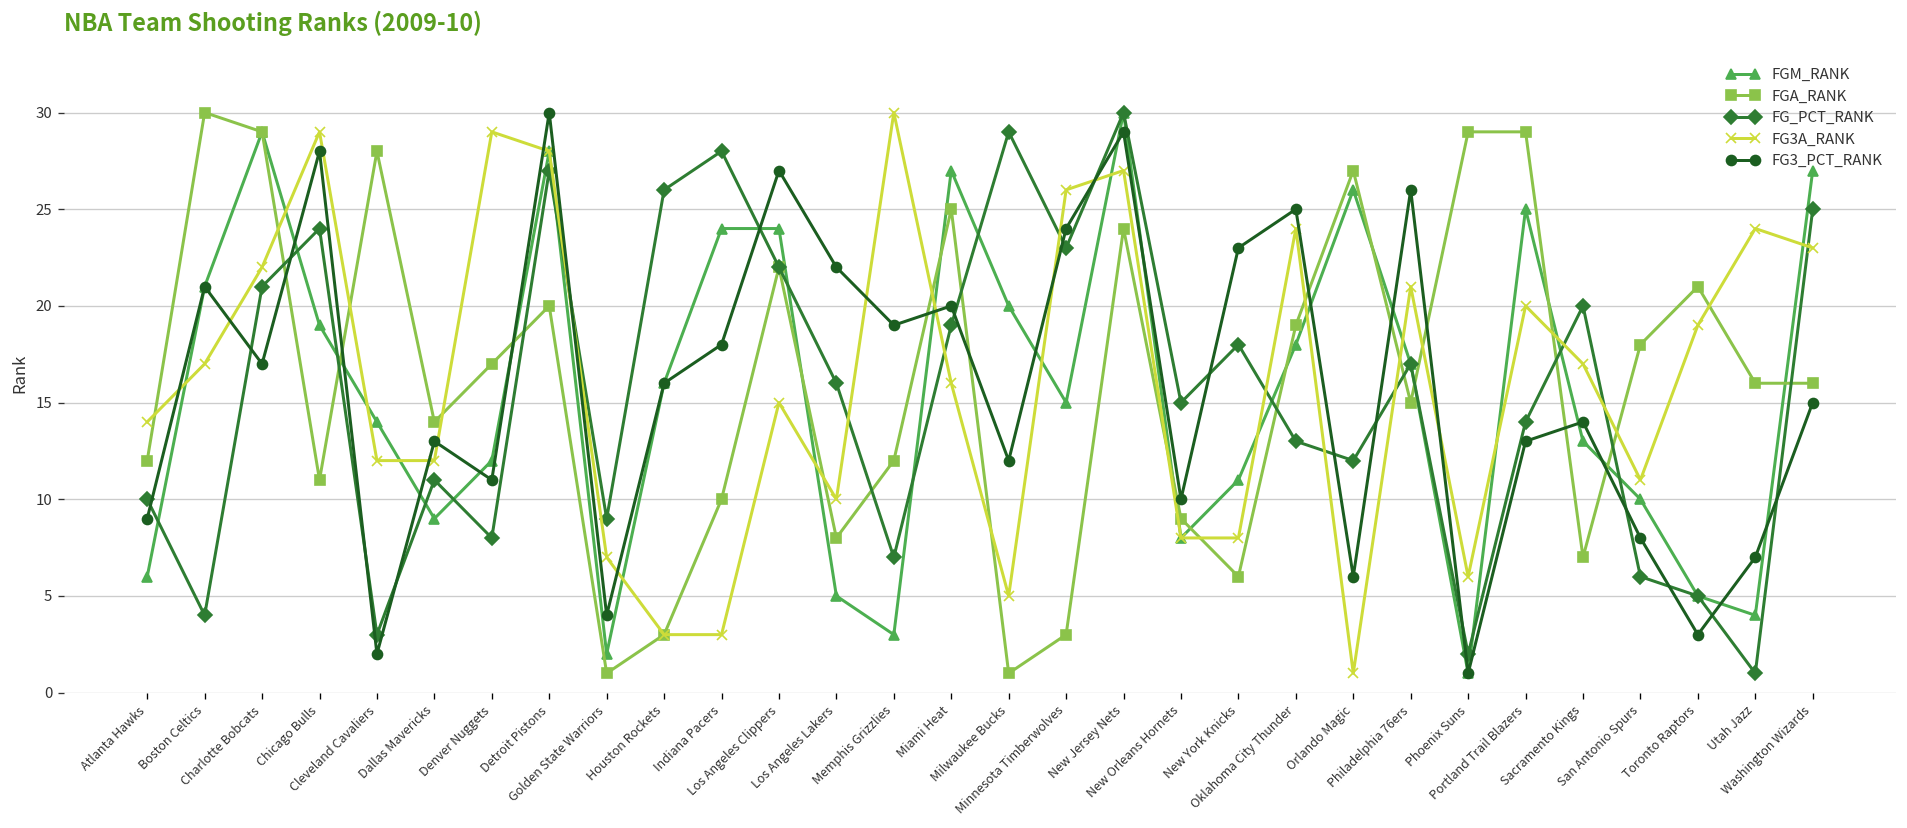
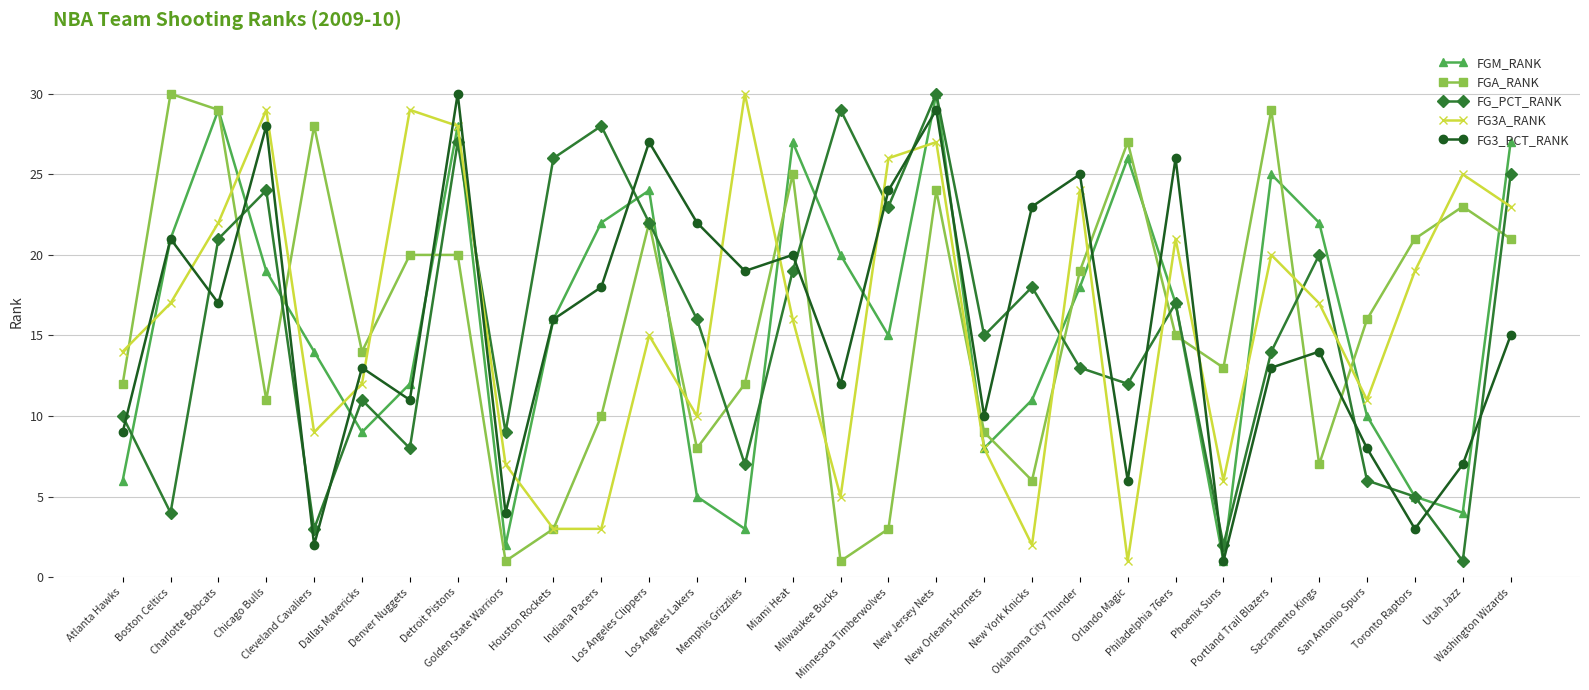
  {
    "FGM_RANK": {
      "Atlanta Hawks": 6,
      "Chicago Bulls": 19,
      "Cleveland Cavaliers": 14,
      "Dallas Mavericks": 9,
      "Denver Nuggets": 12,
      "Golden State Warriors": 2,
-     "Indiana Pacers": 24,
+     "Indiana Pacers": 22,
      "Los Angeles Clippers": 24,
      "Los Angeles Lakers": 5,
      "Memphis Grizzlies": 3,
      "Miami Heat": 27,
      "Milwaukee Bucks": 20,
      "Minnesota Timberwolves": 15,
      "New York Knicks": 11,
      "Oklahoma City Thunder": 18,
      "Orlando Magic": 26,
      "Portland Trail Blazers": 25,
-     "Sacramento Kings": 13,
+     "Sacramento Kings": 22,
      "San Antonio Spurs": 10,
      "Utah Jazz": 4,
      "Washington Wizards": 27
    },
    "FGA_RANK": {
      "Atlanta Hawks": 12,
      "Boston Celtics": 30,
      "Chicago Bulls": 11,
      "Cleveland Cavaliers": 28,
      "Dallas Mavericks": 14,
-     "Denver Nuggets": 17,
+     "Denver Nuggets": 20,
      "Detroit Pistons": 20,
      "Golden State Warriors": 1,
      "Indiana Pacers": 10,
      "Los Angeles Lakers": 8,
      "Memphis Grizzlies": 12,
      "Miami Heat": 25,
      "Milwaukee Bucks": 1,
      "Minnesota Timberwolves": 3,
      "New Jersey Nets": 24,
      "New Orleans Hornets": 9,
      "New York Knicks": 6,
      "Oklahoma City Thunder": 19,
      "Orlando Magic": 27,
      "Philadelphia 76ers": 15,
-     "Phoenix Suns": 29,
+     "Phoenix Suns": 13,
      "Portland Trail Blazers": 29,
      "Sacramento Kings": 7,
-     "San Antonio Spurs": 18,
+     "San Antonio Spurs": 16,
      "Toronto Raptors": 21,
-     "Utah Jazz": 16,
-     "Washington Wizards": 16
+     "Utah Jazz": 23,
+     "Washington Wizards": 21
    },
    "FG3A_RANK": {
      "Atlanta Hawks": 14,
      "Boston Celtics": 17,
      "Charlotte Bobcats": 22,
      "Chicago Bulls": 29,
-     "Cleveland Cavaliers": 12,
+     "Cleveland Cavaliers": 9,
      "Dallas Mavericks": 12,
      "Denver Nuggets": 29,
      "Golden State Warriors": 7,
      "Indiana Pacers": 3,
      "Los Angeles Clippers": 15,
      "Los Angeles Lakers": 10,
      "Memphis Grizzlies": 30,
      "Miami Heat": 16,
      "Milwaukee Bucks": 5,
      "Minnesota Timberwolves": 26,
      "New Jersey Nets": 27,
-     "New York Knicks": 8,
+     "New York Knicks": 2,
      "Oklahoma City Thunder": 24,
      "Orlando Magic": 1,
      "Philadelphia 76ers": 21,
      "Phoenix Suns": 6,
      "Portland Trail Blazers": 20,
      "Sacramento Kings": 17,
      "San Antonio Spurs": 11,
      "Toronto Raptors": 19,
-     "Utah Jazz": 24,
+     "Utah Jazz": 25,
      "Washington Wizards": 23
    }
  }
